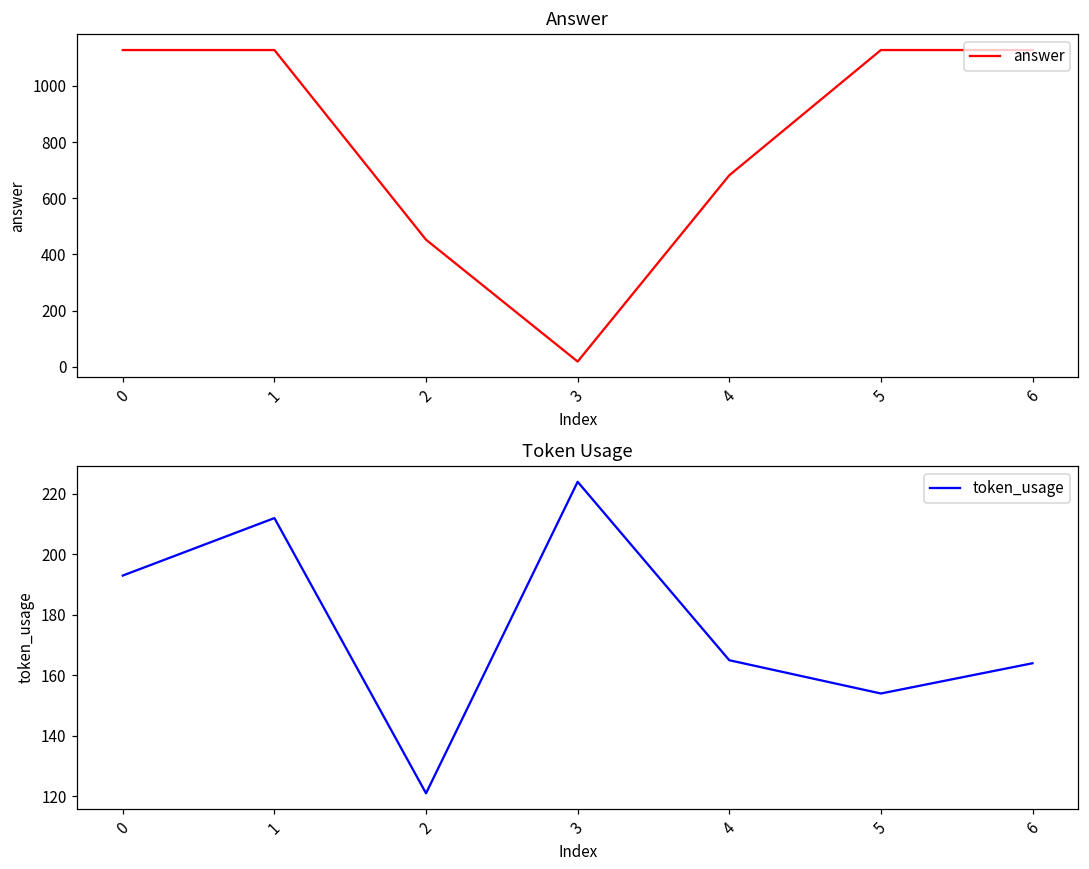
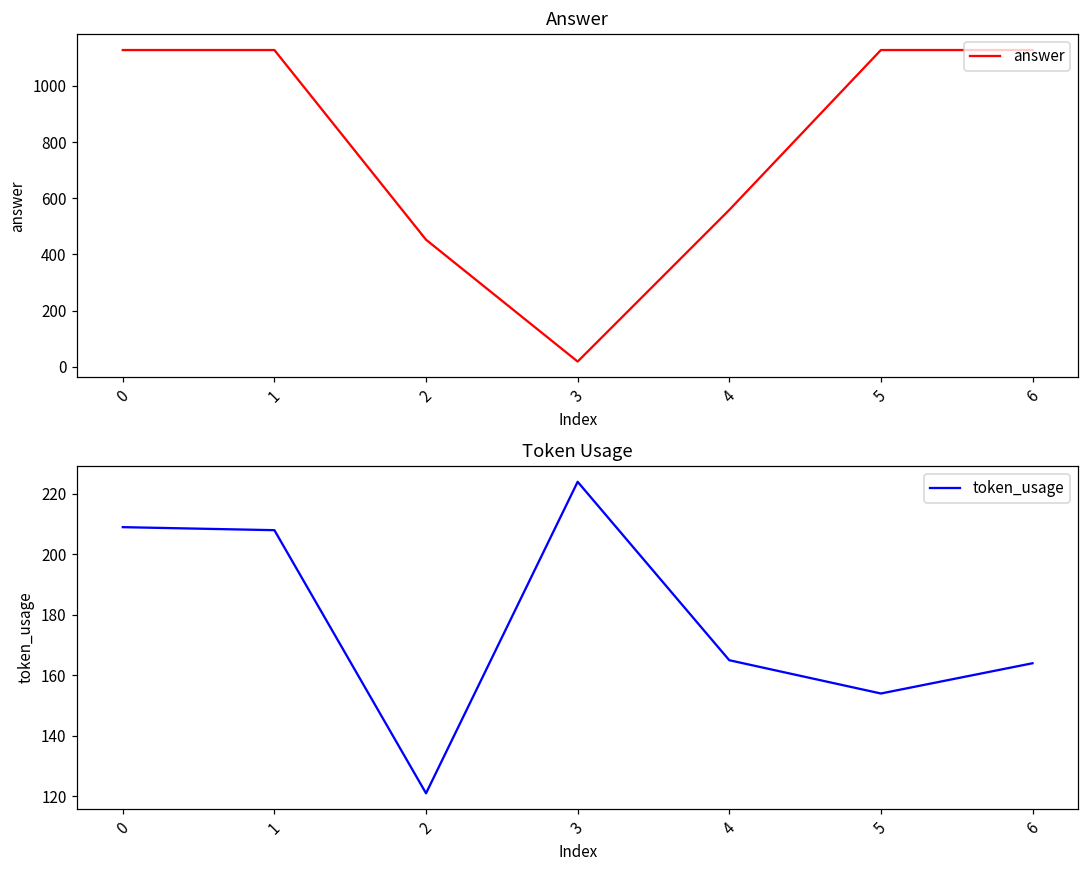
  {
    "Answer": {
      "0": 1130,
      "1": 1130,
      "2": 450,
      "3": 20,
-     "4": 680,
+     "4": 560,
      "5": 1130
    },
    "Token Usage": {
-     "0": 193,
-     "1": 212,
+     "0": 209,
+     "1": 208,
      "2": 121,
      "3": 224,
      "4": 165,
      "5": 154,
      "6": 164
    }
  }
